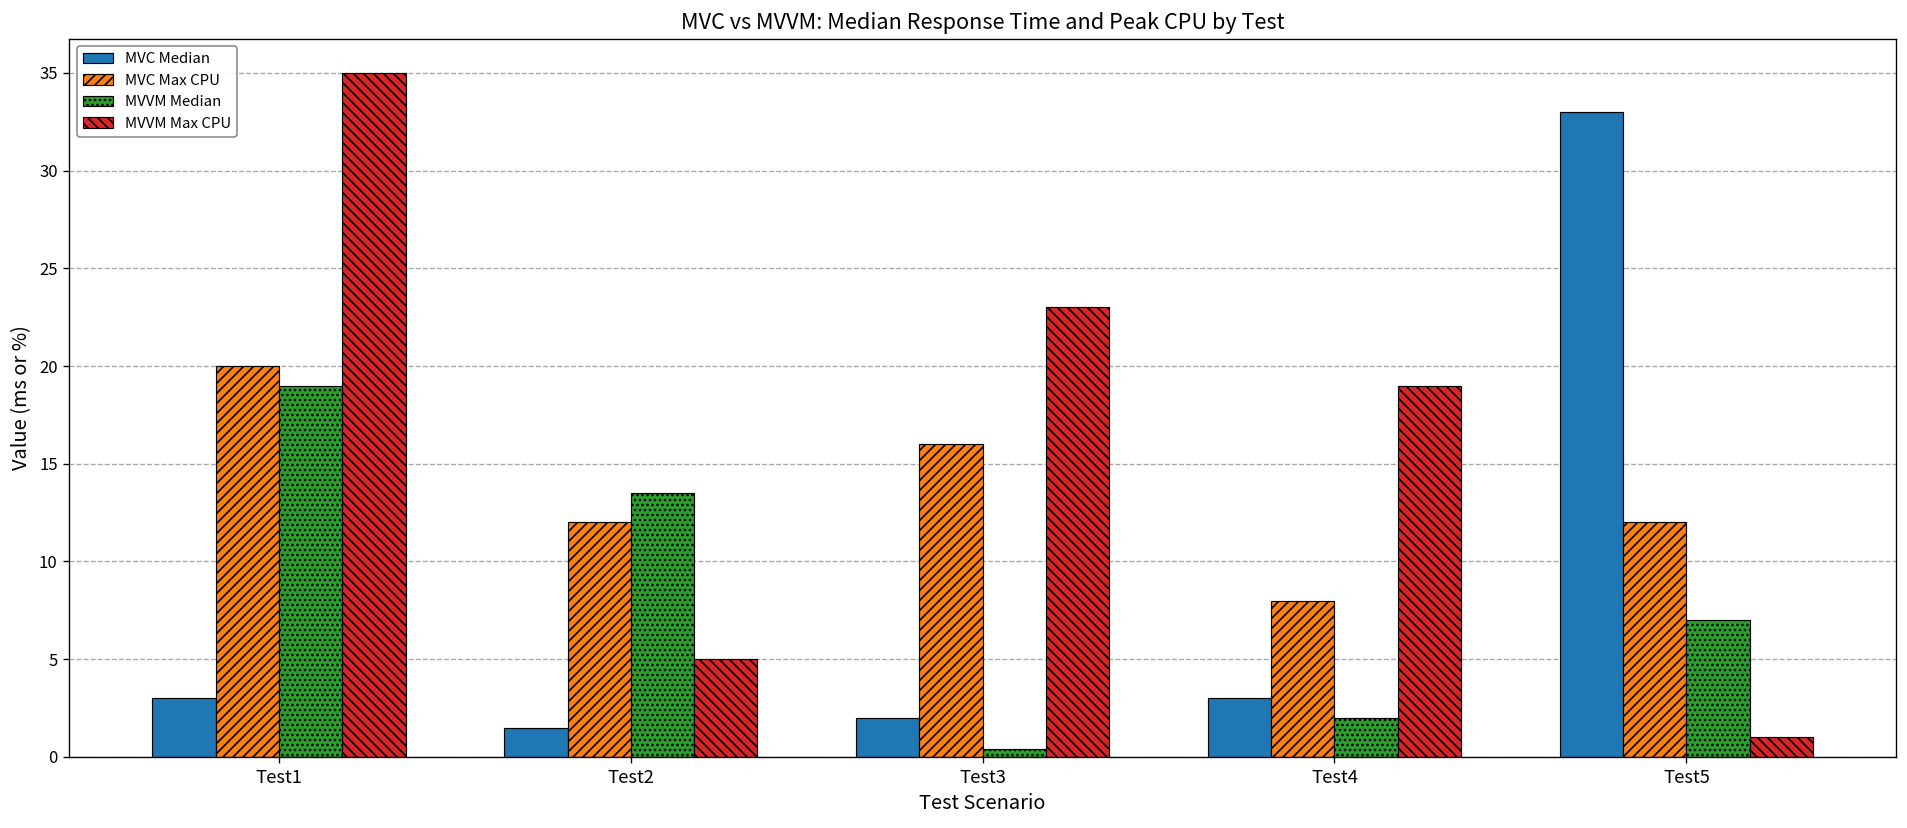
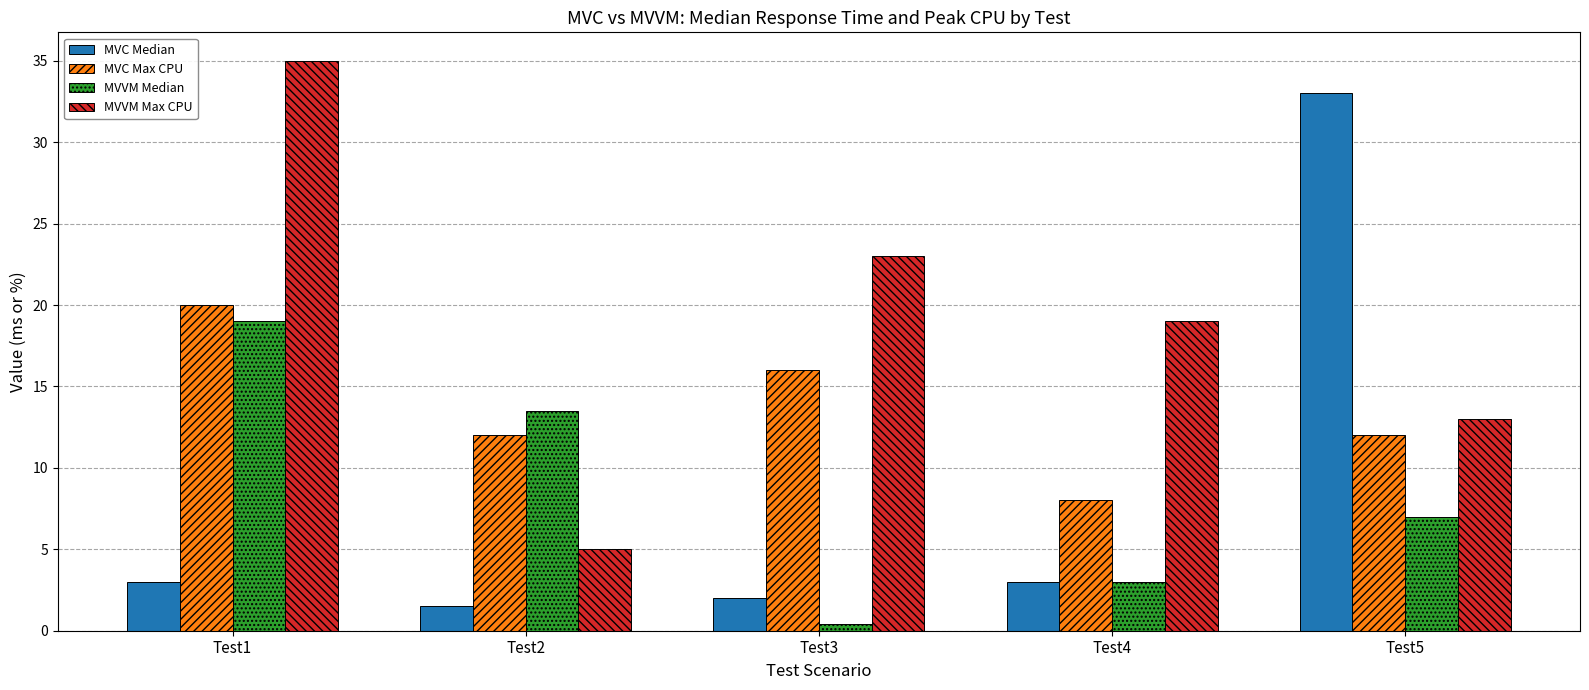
  {
    "MVC Median": {
      "Test1": 3,
      "Test2": 1.5,
      "Test3": 2,
      "Test4": 3,
      "Test5": 33
    },
    "MVC Max CPU": {
      "Test1": 20,
      "Test2": 12,
      "Test3": 16,
      "Test4": 8,
      "Test5": 12
    },
    "MVVM Median": {
      "Test1": 19,
      "Test2": 13.5,
      "Test3": 0.4,
-     "Test4": 2,
+     "Test4": 3,
      "Test5": 7
    },
    "MVVM Max CPU": {
      "Test1": 35,
      "Test2": 5,
      "Test3": 23,
      "Test4": 19,
-     "Test5": 1
+     "Test5": 13
    }
  }
